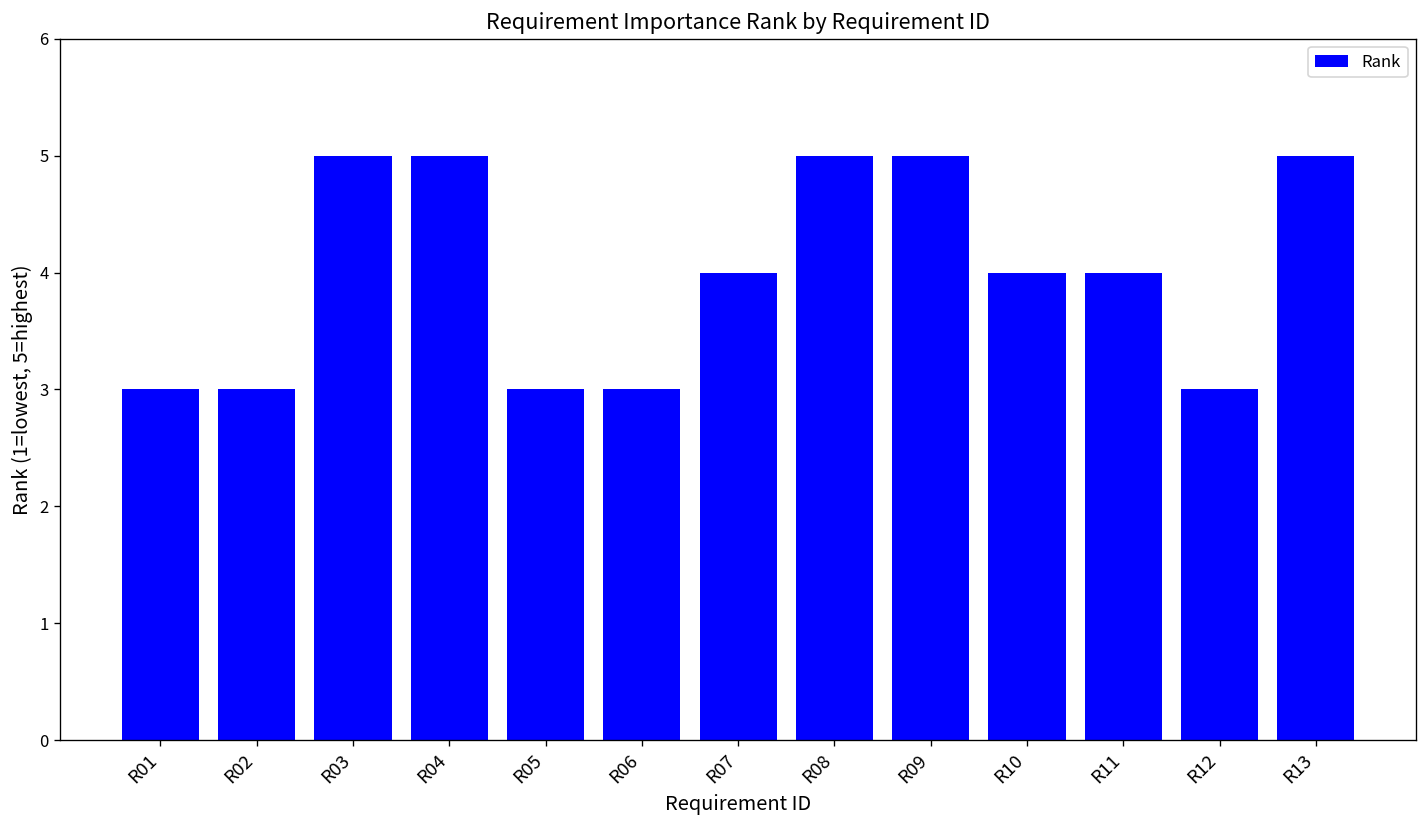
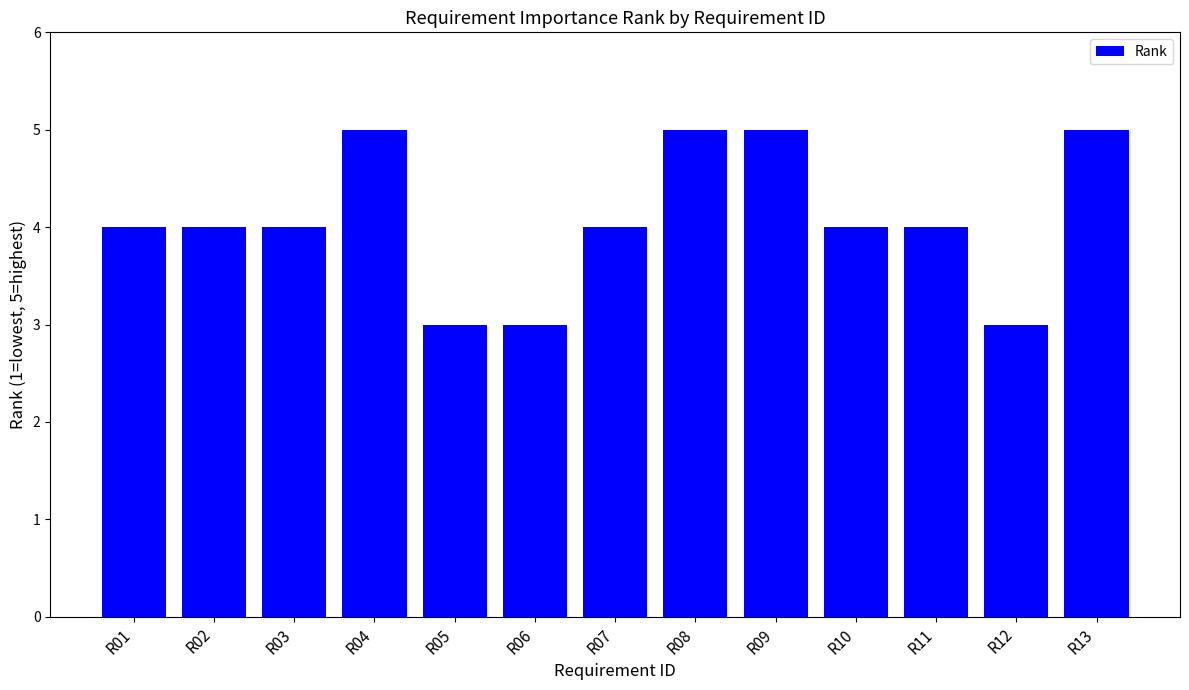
  {
-   "R01": 3,
-   "R02": 3,
-   "R03": 5,
+   "R01": 4,
+   "R02": 4,
+   "R03": 4,
    "R04": 5,
    "R05": 3,
    "R06": 3,
    "R07": 4,
    "R08": 5,
    "R09": 5,
    "R10": 4,
    "R11": 4,
    "R12": 3,
    "R13": 5
  }
